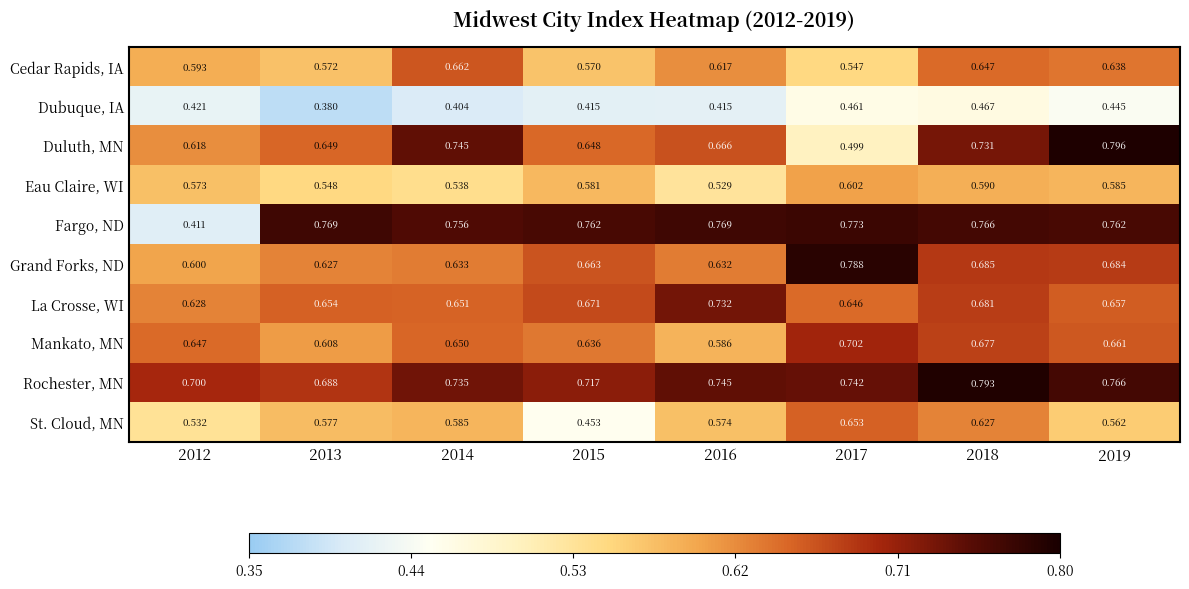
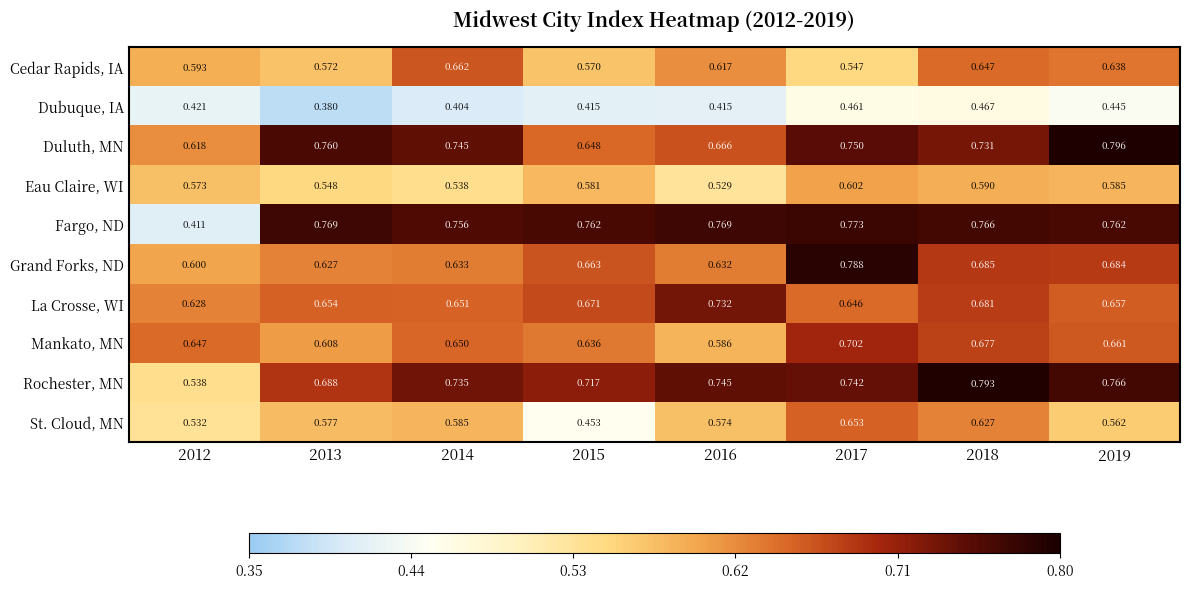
  {
    "Cedar Rapids, IA": {
      "2012": 0.593,
      "2013": 0.572,
      "2014": 0.662,
      "2015": 0.570,
      "2016": 0.617,
      "2017": 0.547,
      "2018": 0.647,
      "2019": 0.638
    },
    "Dubuque, IA": {
      "2012": 0.421,
      "2013": 0.380,
      "2014": 0.404,
      "2015": 0.415,
      "2016": 0.415,
      "2017": 0.461,
      "2018": 0.467,
      "2019": 0.445
    },
    "Duluth, MN": {
      "2012": 0.618,
-     "2013": 0.649,
+     "2013": 0.760,
      "2014": 0.745,
      "2015": 0.648,
      "2016": 0.666,
-     "2017": 0.499,
+     "2017": 0.750,
      "2018": 0.731,
      "2019": 0.796
    },
    "Eau Claire, WI": {
      "2012": 0.573,
      "2013": 0.548,
      "2014": 0.538,
      "2015": 0.581,
      "2016": 0.529,
      "2017": 0.602,
      "2018": 0.590,
      "2019": 0.585
    },
    "Fargo, ND": {
      "2012": 0.411,
      "2013": 0.769,
      "2014": 0.756,
      "2015": 0.762,
      "2016": 0.769,
      "2017": 0.773,
      "2018": 0.766,
      "2019": 0.762
    },
    "Grand Forks, ND": {
      "2012": 0.600,
      "2013": 0.627,
      "2014": 0.633,
      "2015": 0.663,
      "2016": 0.632,
      "2017": 0.788,
      "2018": 0.685,
      "2019": 0.684
    },
    "La Crosse, WI": {
      "2012": 0.628,
      "2013": 0.654,
      "2014": 0.651,
      "2015": 0.671,
      "2016": 0.732,
      "2017": 0.646,
      "2018": 0.681,
      "2019": 0.657
    },
    "Mankato, MN": {
      "2012": 0.647,
      "2013": 0.608,
      "2014": 0.650,
      "2015": 0.636,
      "2016": 0.586,
      "2017": 0.702,
      "2018": 0.677,
      "2019": 0.661
    },
    "Rochester, MN": {
-     "2012": 0.700,
+     "2012": 0.538,
      "2013": 0.688,
      "2014": 0.735,
      "2015": 0.717,
      "2016": 0.745,
      "2017": 0.742,
      "2018": 0.793,
      "2019": 0.766
    },
    "St. Cloud, MN": {
      "2012": 0.532,
      "2013": 0.577,
      "2014": 0.585,
      "2015": 0.453,
      "2016": 0.574,
      "2017": 0.653,
      "2018": 0.627,
      "2019": 0.562
    }
  }
